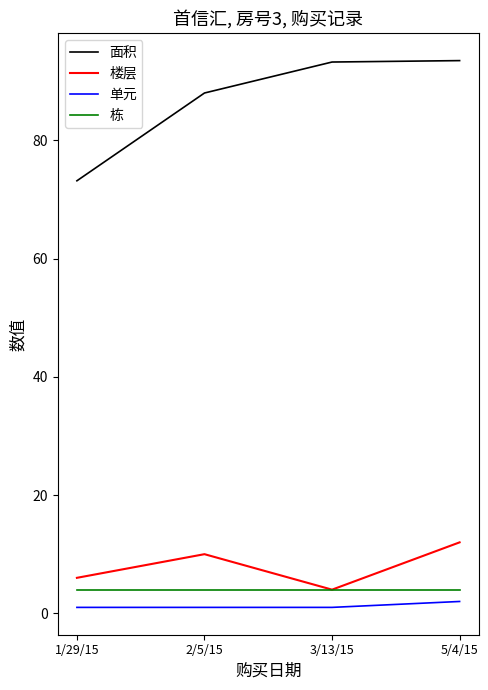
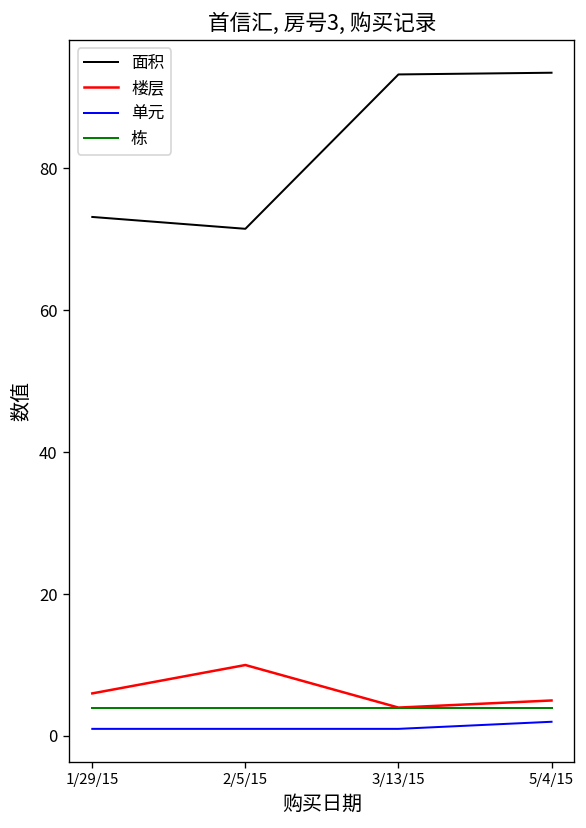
  {
    "面积": {
      "1/29/15": 73,
-     "2/5/15": 88,
+     "2/5/15": 71,
      "3/13/15": 93,
      "5/4/15": 93
    },
    "楼层": {
      "1/29/15": 6,
      "2/5/15": 10,
-     "5/4/15": 12
+     "5/4/15": 5
    },
    "单元": {
      "1/29/15": 1,
      "2/5/15": 1,
      "3/13/15": 1,
      "5/4/15": 2
    },
    "栋": {
      "1/29/15": 4,
      "2/5/15": 4,
      "5/4/15": 4
    }
  }
